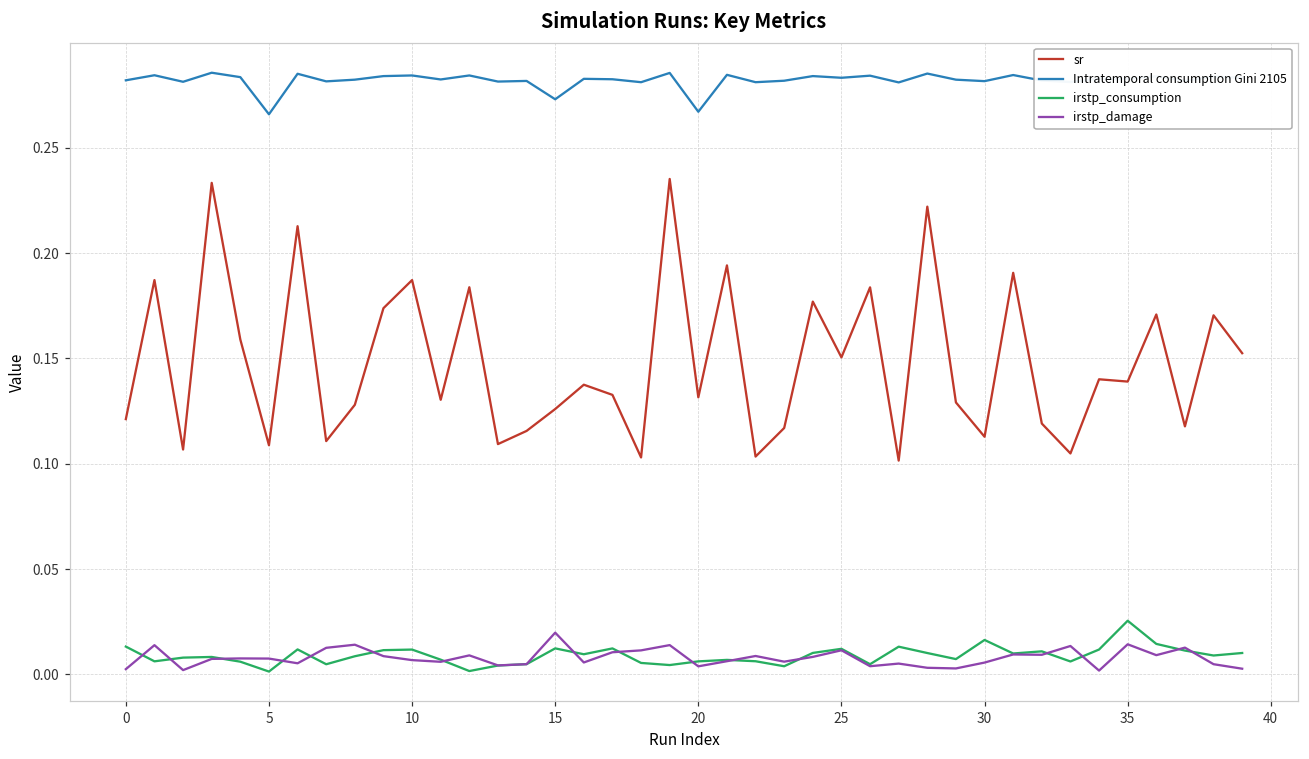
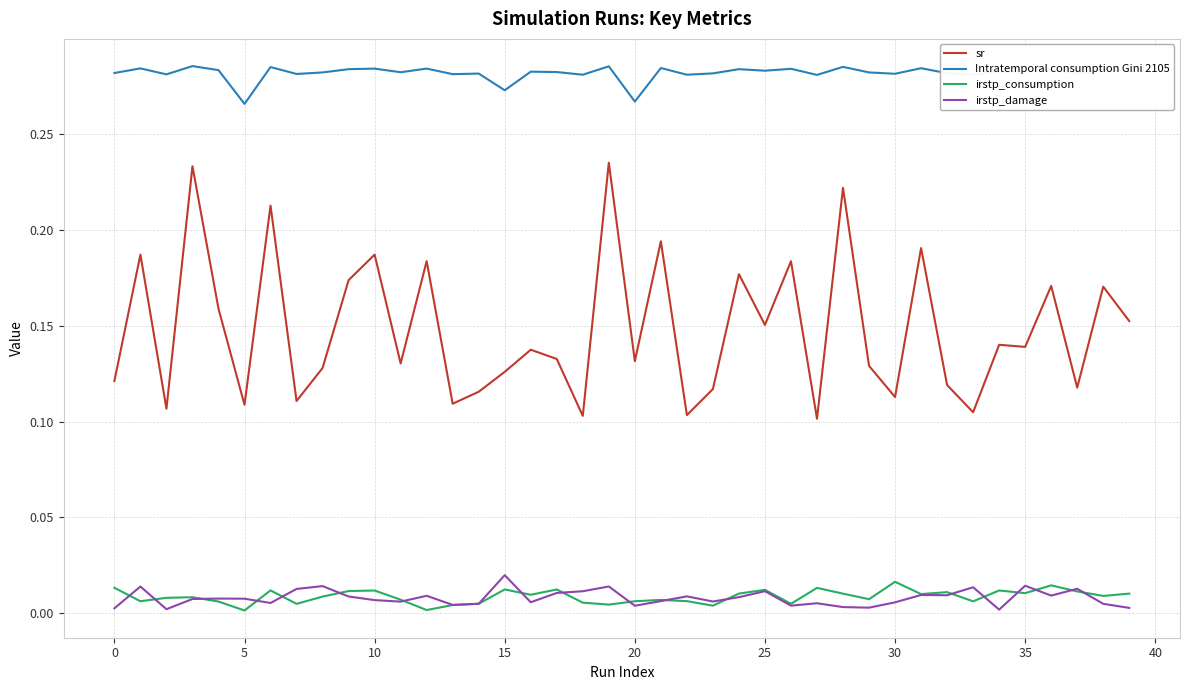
  {
    "sr": {
      "0": 0.121,
      "5": 0.109,
      "10": 0.187,
      "15": 0.126,
      "20": 0.132,
      "25": 0.150,
      "30": 0.113,
      "35": 0.139
    },
    "Intratemporal consumption Gini 2105": {
      "0": 0.282,
      "5": 0.266,
      "10": 0.284,
      "15": 0.273,
      "20": 0.267,
      "25": 0.283,
      "30": 0.282
    },
    "irstp_consumption": {
      "0": 0.013,
      "5": 0.001,
      "10": 0.012,
      "15": 0.012,
      "20": 0.006,
      "30": 0.016,
-     "35": 0.025
+     "35": 0.010
    },
    "irstp_damage": {
      "0": 0.003,
      "5": 0.008,
      "10": 0.007,
      "15": 0.020,
      "20": 0.004,
      "30": 0.006,
      "35": 0.014
    }
  }
